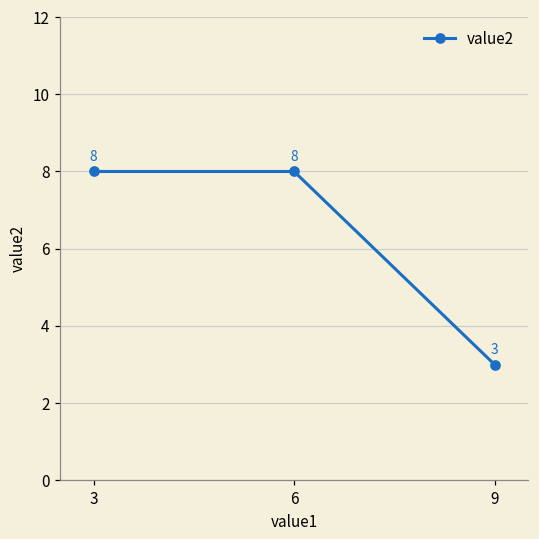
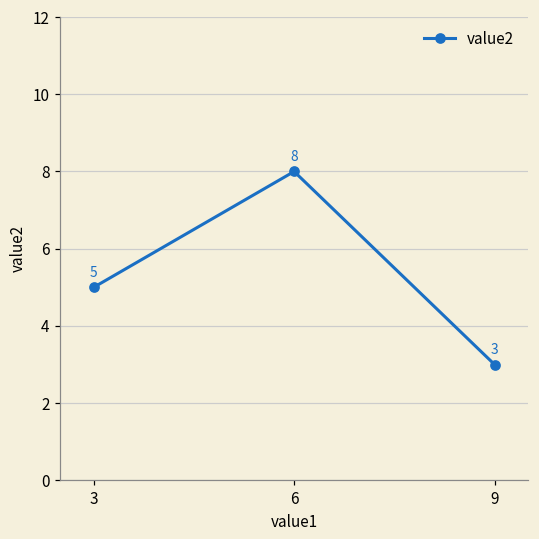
  {
-   "3": 8,
+   "3": 5,
    "6": 8,
    "9": 3
  }
